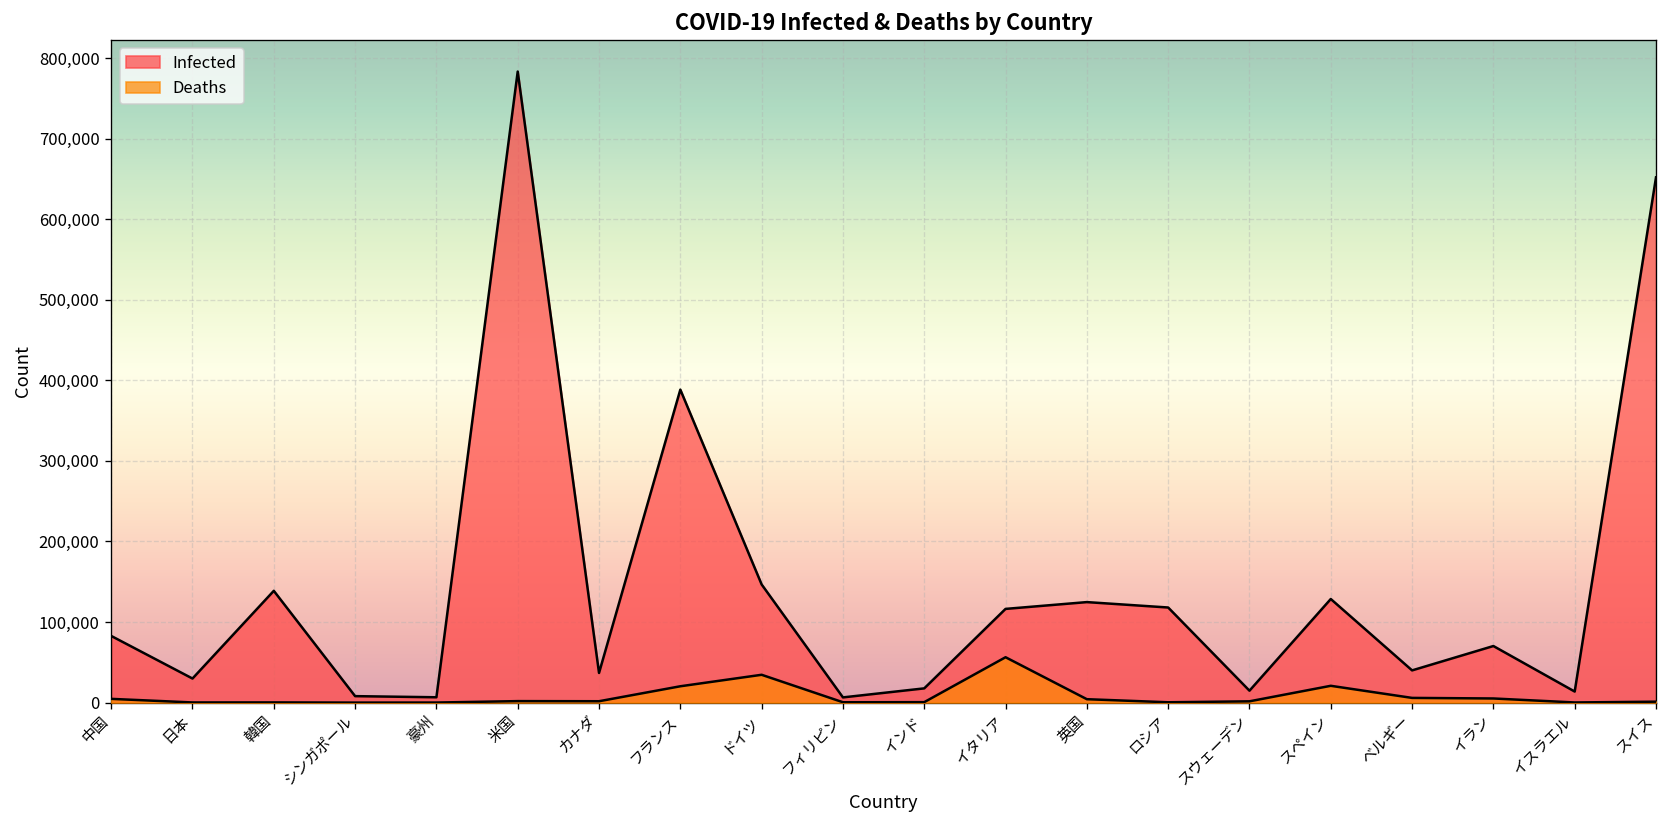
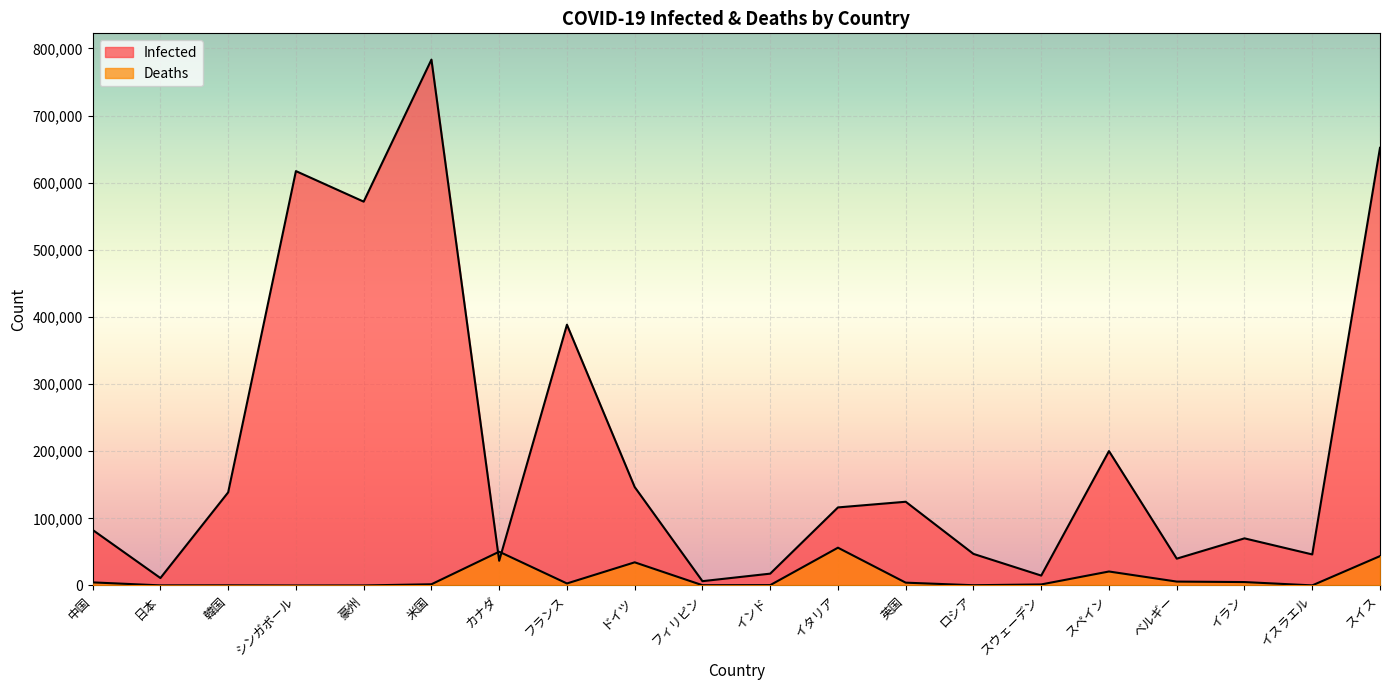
  {
    "Infected": {
      "中国": "80,000",
-     "日本": "30,000",
+     "日本": "10,000",
      "韓国": "140,000",
-     "シンガポール": "10,000",
-     "豪州": "10,000",
+     "シンガポール": "620,000",
+     "豪州": "570,000",
      "米国": "780,000",
      "カナダ": "40,000",
      "フランス": "390,000",
      "ドイツ": "150,000",
      "フィリピン": "10,000",
      "インド": "20,000",
      "イタリア": "120,000",
      "英国": "120,000",
-     "ロシア": "120,000",
+     "ロシア": "50,000",
      "スウェーデン": "10,000",
-     "スペイン": "130,000",
+     "スペイン": "200,000",
      "ベルギー": "40,000",
      "イラン": "70,000",
-     "イスラエル": "10,000",
+     "イスラエル": "50,000",
      "スイス": "650,000"
    },
    "Deaths": {
      "中国": "0",
      "日本": "0",
      "韓国": "0",
      "シンガポール": "0",
      "豪州": "0",
      "米国": "0",
-     "カナダ": "0",
-     "フランス": "20,000",
+     "カナダ": "50,000",
+     "フランス": "0",
      "ドイツ": "30,000",
      "フィリピン": "0",
      "インド": "0",
      "イタリア": "60,000",
      "英国": "0",
      "ロシア": "0",
      "スウェーデン": "0",
      "スペイン": "20,000",
      "ベルギー": "10,000",
      "イラン": "10,000",
      "イスラエル": "0",
-     "スイス": "0"
+     "スイス": "40,000"
    }
  }
